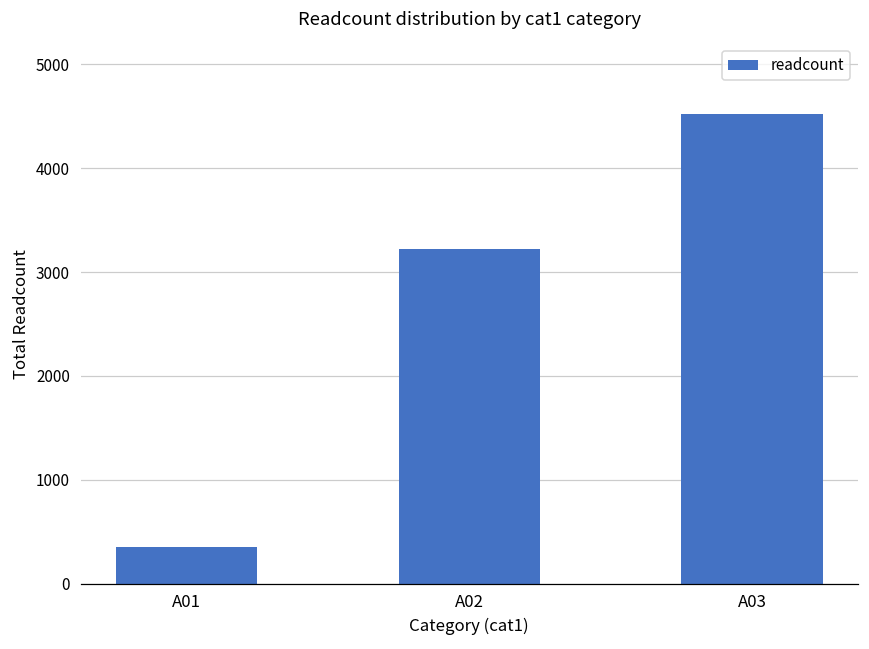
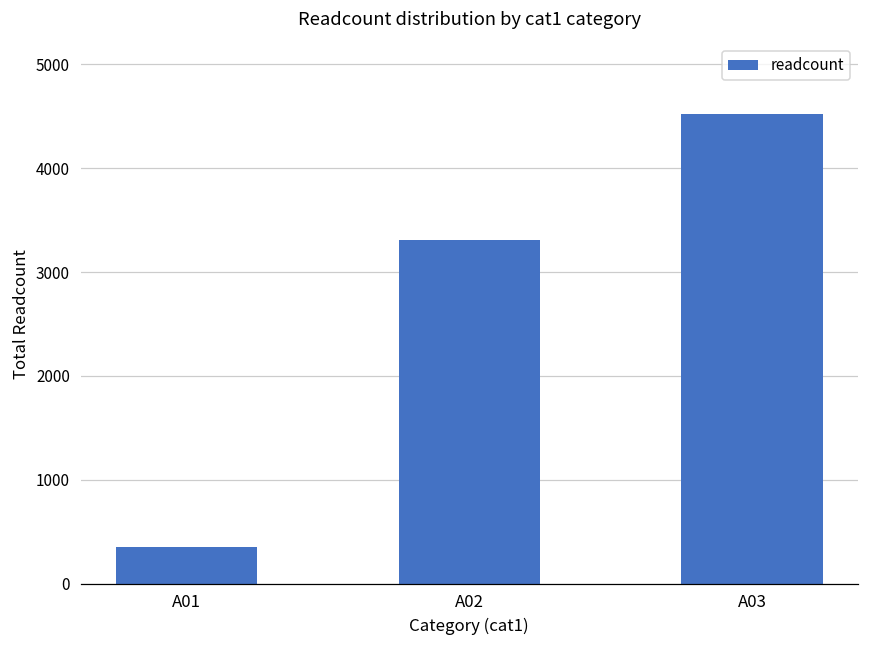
  {
    "A01": 400,
-   "A02": 3200,
+   "A02": 3300,
    "A03": 4500
  }
